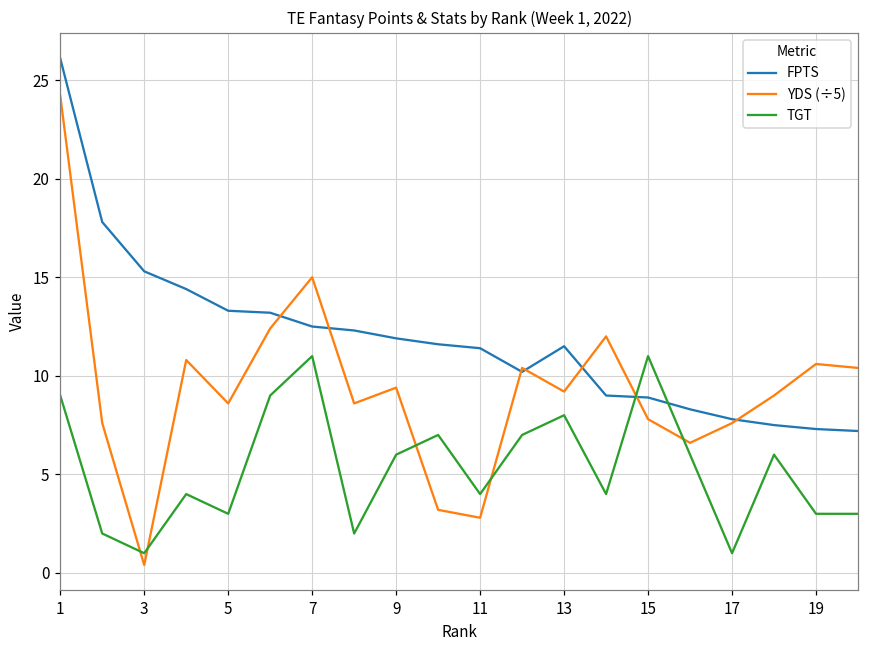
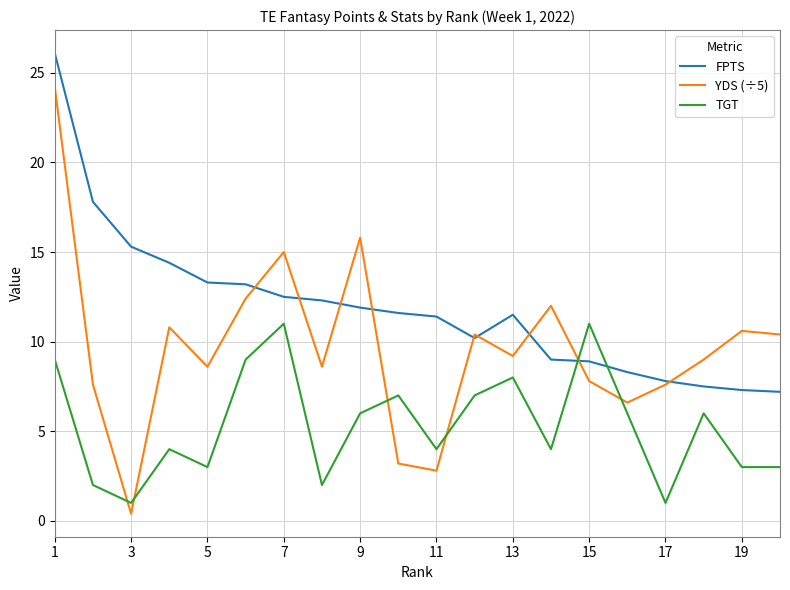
  {
    "FPTS": {
      "1": 26.1,
      "3": 15.3,
      "5": 13.3,
      "7": 12.5,
      "9": 11.9,
      "11": 11.4,
      "13": 11.5,
      "15": 8.9,
      "17": 7.8,
      "19": 7.3
    },
    "YDS (÷5)": {
      "1": 24.2,
      "3": 0.4,
      "5": 8.6,
      "7": 15.0,
-     "9": 9.4,
+     "9": 15.8,
      "11": 2.8,
      "13": 9.2,
      "15": 7.8,
      "17": 7.6,
      "19": 10.6
    },
    "TGT": {
      "1": 9.0,
      "3": 1.0,
      "5": 3.0,
      "7": 11.0,
      "9": 6.0,
      "11": 4.0,
      "13": 8.0,
      "15": 11.0,
      "17": 1.0,
      "19": 3.0
    }
  }
